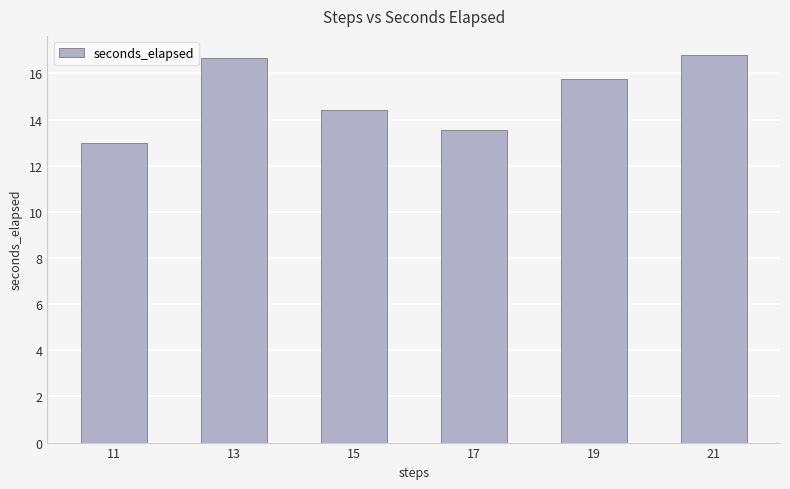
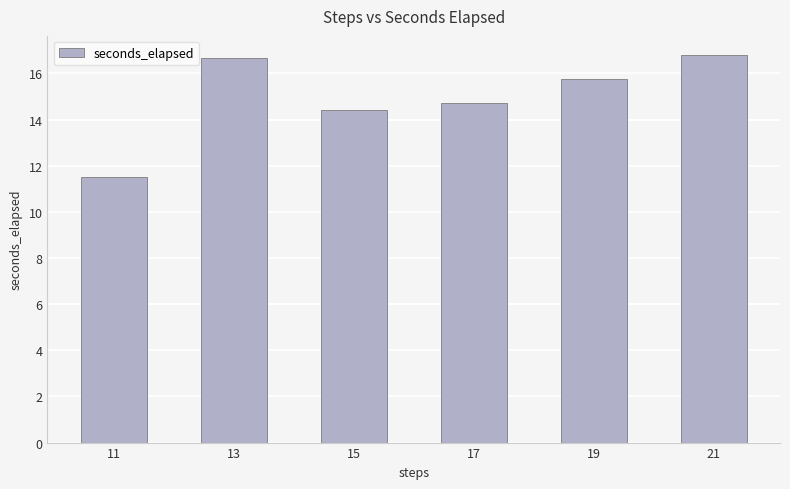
  {
-   "11": 13.0,
+   "11": 11.5,
    "13": 16.7,
    "15": 14.4,
-   "17": 13.6,
+   "17": 14.7,
    "19": 15.8,
    "21": 16.8
  }
